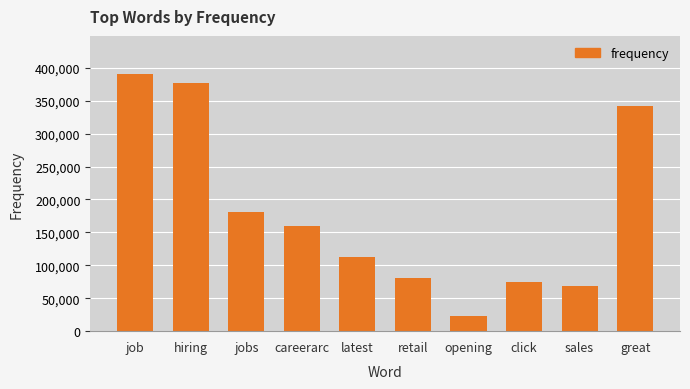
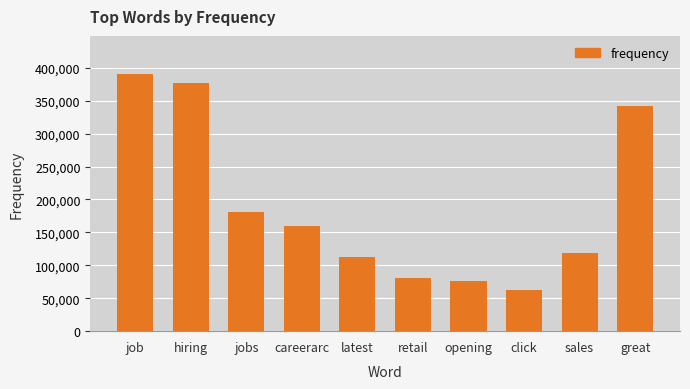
  {
    "job": "390,000",
    "hiring": "380,000",
    "jobs": "180,000",
    "careerarc": "160,000",
    "latest": "110,000",
    "retail": "80,000",
-   "opening": "20,000",
-   "click": "70,000",
-   "sales": "70,000",
+   "opening": "80,000",
+   "click": "60,000",
+   "sales": "120,000",
    "great": "340,000"
  }
